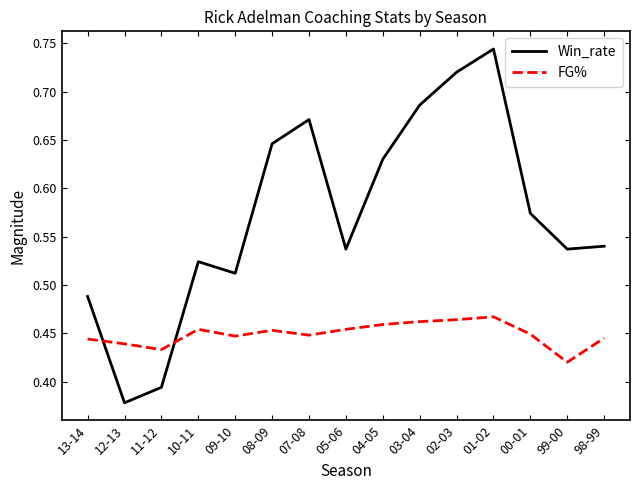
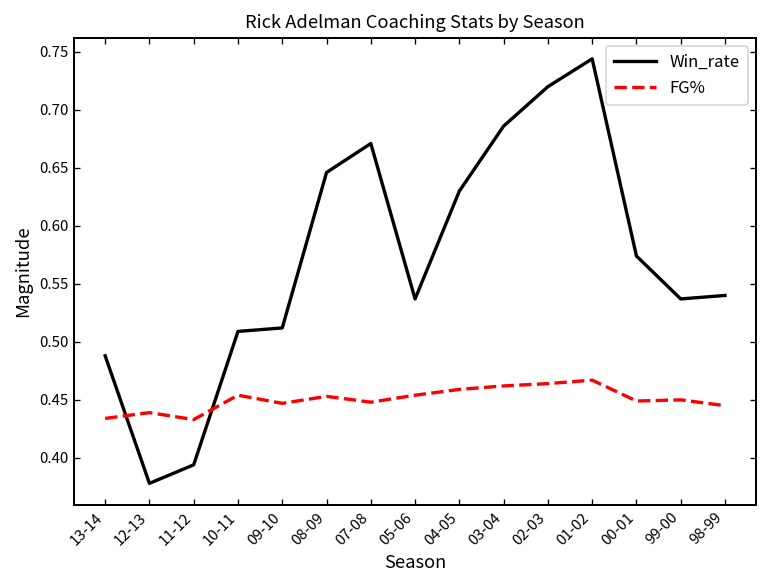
  {
    "Win_rate": {
      "13-14": 0.49,
      "12-13": 0.38,
      "11-12": 0.39,
-     "10-11": 0.52,
+     "10-11": 0.51,
      "09-10": 0.51,
      "08-09": 0.65,
      "07-08": 0.67,
      "05-06": 0.54,
      "04-05": 0.63,
      "03-04": 0.69,
      "02-03": 0.72,
      "01-02": 0.74,
      "00-01": 0.57,
      "99-00": 0.54,
      "98-99": 0.54
    },
    "FG%": {
-     "13-14": 0.44,
+     "13-14": 0.43,
      "12-13": 0.44,
      "11-12": 0.43,
      "10-11": 0.45,
      "09-10": 0.45,
      "08-09": 0.45,
      "07-08": 0.45,
      "05-06": 0.45,
      "04-05": 0.46,
      "03-04": 0.46,
      "02-03": 0.46,
      "01-02": 0.47,
      "00-01": 0.45,
-     "99-00": 0.42,
+     "99-00": 0.45,
      "98-99": 0.45
    }
  }
